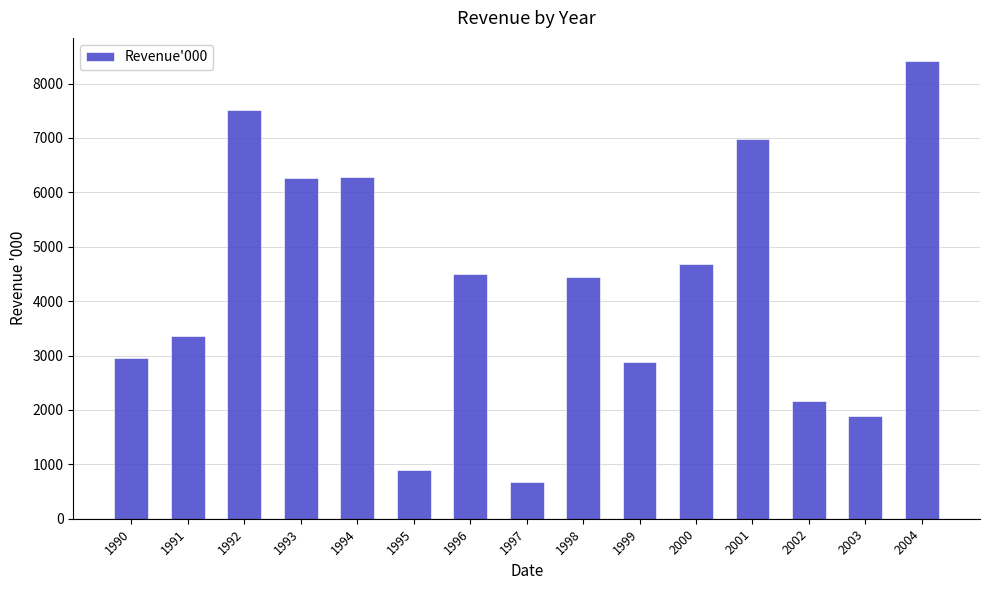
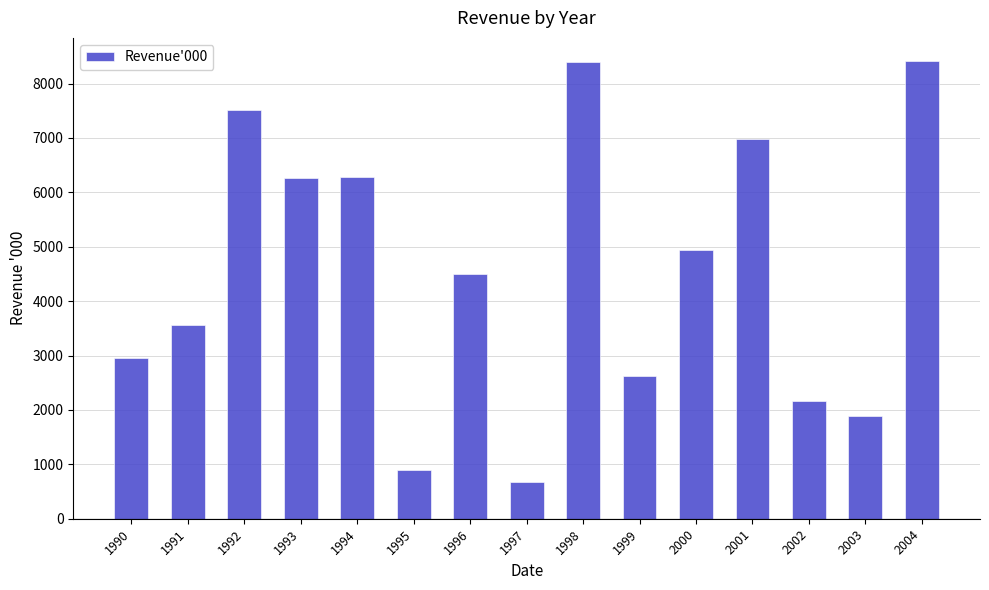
  {
    "1990": 3000,
-   "1991": 3400,
+   "1991": 3600,
    "1992": 7500,
    "1993": 6300,
    "1994": 6300,
    "1995": 900,
    "1996": 4500,
    "1997": 700,
-   "1998": 4400,
-   "1999": 2900,
-   "2000": 4700,
+   "1998": 8400,
+   "1999": 2600,
+   "2000": 4900,
    "2001": 7000,
    "2002": 2200,
    "2003": 1900,
    "2004": 8400
  }
